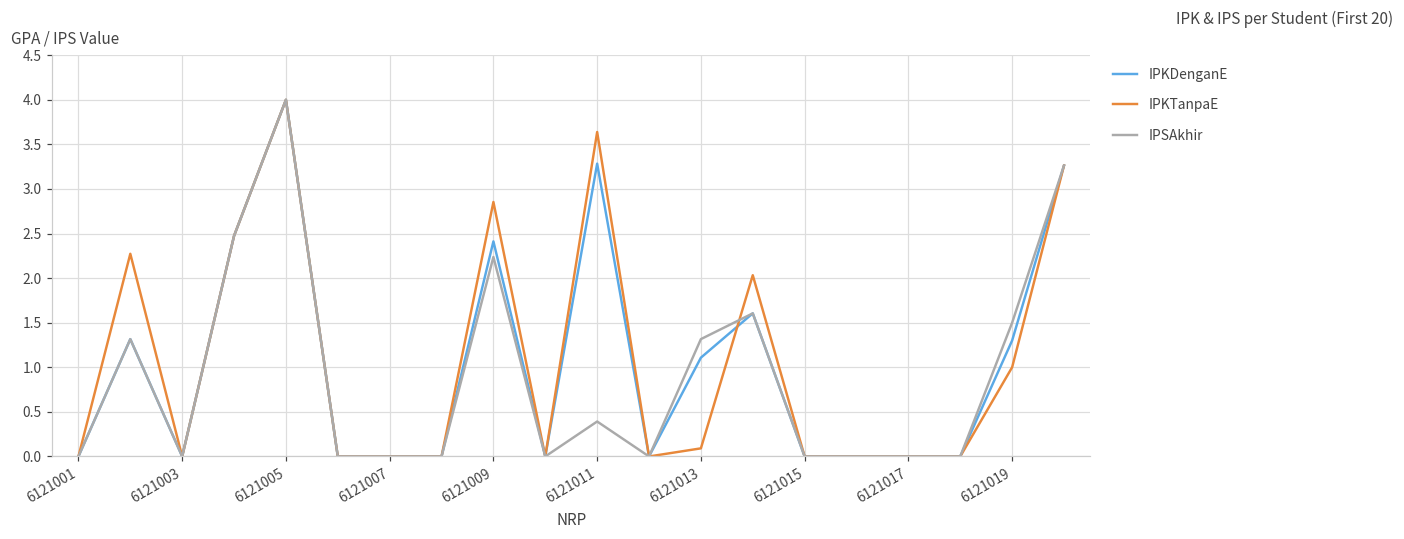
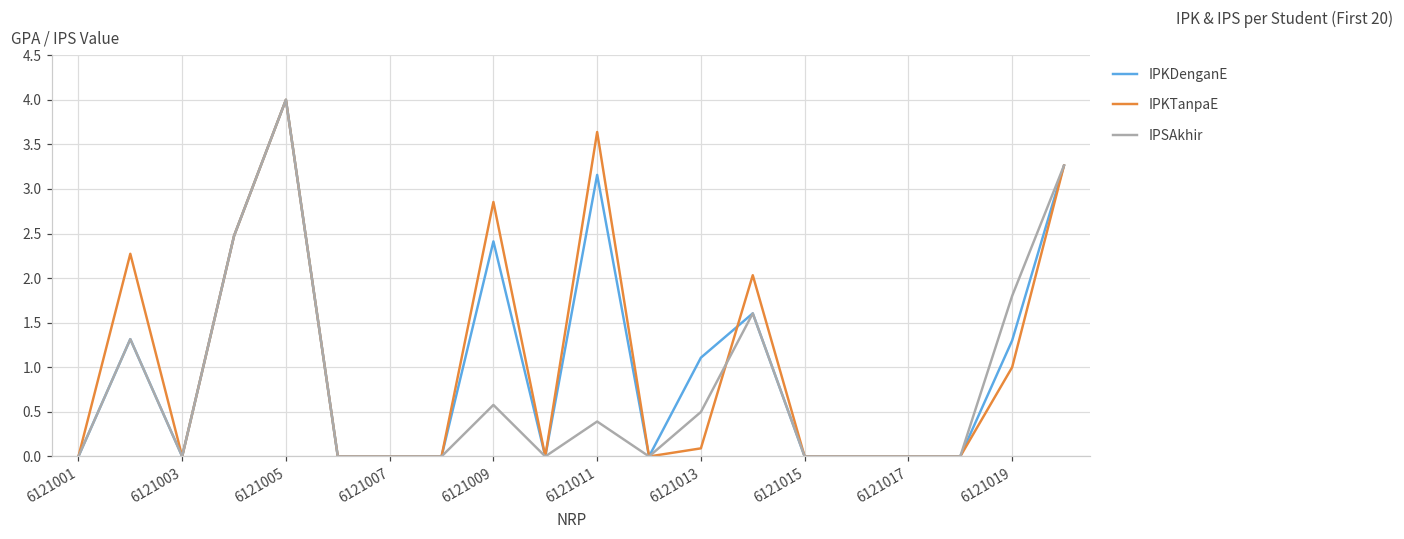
  {
    "IPKDenganE": {
      "6121009": 2.4,
-     "6121011": 3.3,
+     "6121011": 3.2,
      "6121013": 1.1,
      "6121019": 1.3
    },
    "IPKTanpaE": {
      "6121009": 2.9,
      "6121011": 3.6,
      "6121013": 0.1,
      "6121019": 1.0
    },
    "IPSAkhir": {
-     "6121009": 2.2,
+     "6121009": 0.6,
      "6121011": 0.4,
-     "6121013": 1.3,
-     "6121019": 1.5
+     "6121013": 0.5,
+     "6121019": 1.8
    }
  }
